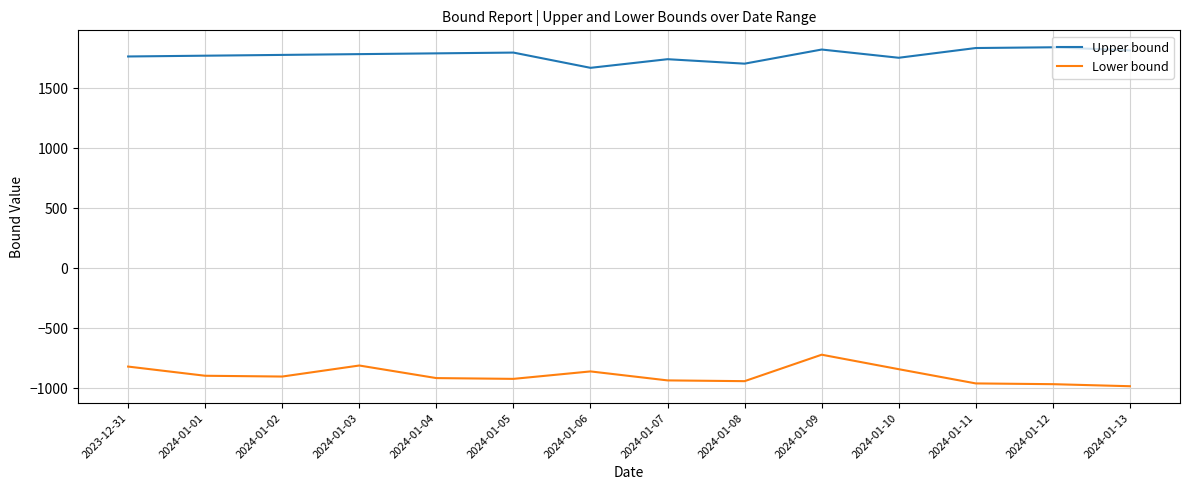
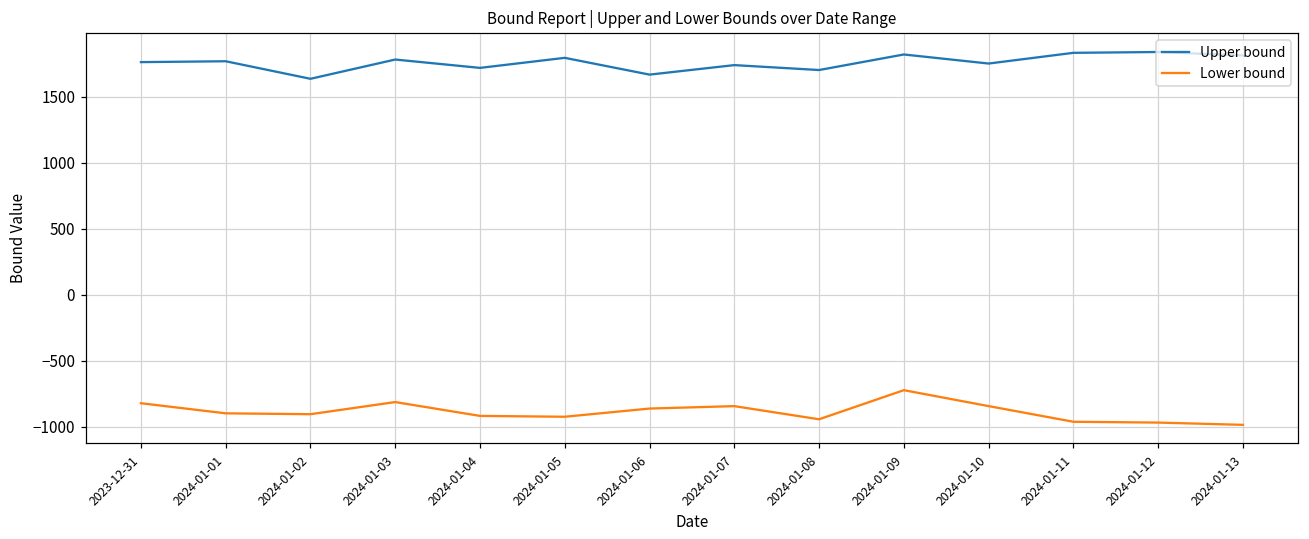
  {
    "Upper bound": {
      "2023-12-31": 1760,
      "2024-01-01": 1770,
-     "2024-01-02": 1780,
+     "2024-01-02": 1640,
      "2024-01-03": 1780,
-     "2024-01-04": 1790,
+     "2024-01-04": 1720,
      "2024-01-05": 1800,
      "2024-01-06": 1670,
      "2024-01-07": 1740,
      "2024-01-08": 1700,
      "2024-01-09": 1820,
      "2024-01-10": 1750,
      "2024-01-11": 1830
    },
    "Lower bound": {
      "2023-12-31": -820,
      "2024-01-01": -900,
      "2024-01-02": -900,
      "2024-01-03": -810,
      "2024-01-04": -920,
      "2024-01-05": -920,
      "2024-01-06": -860,
-     "2024-01-07": -940,
+     "2024-01-07": -840,
      "2024-01-08": -940,
      "2024-01-09": -720,
      "2024-01-10": -840,
      "2024-01-11": -960,
      "2024-01-12": -970,
      "2024-01-13": -990
    }
  }
